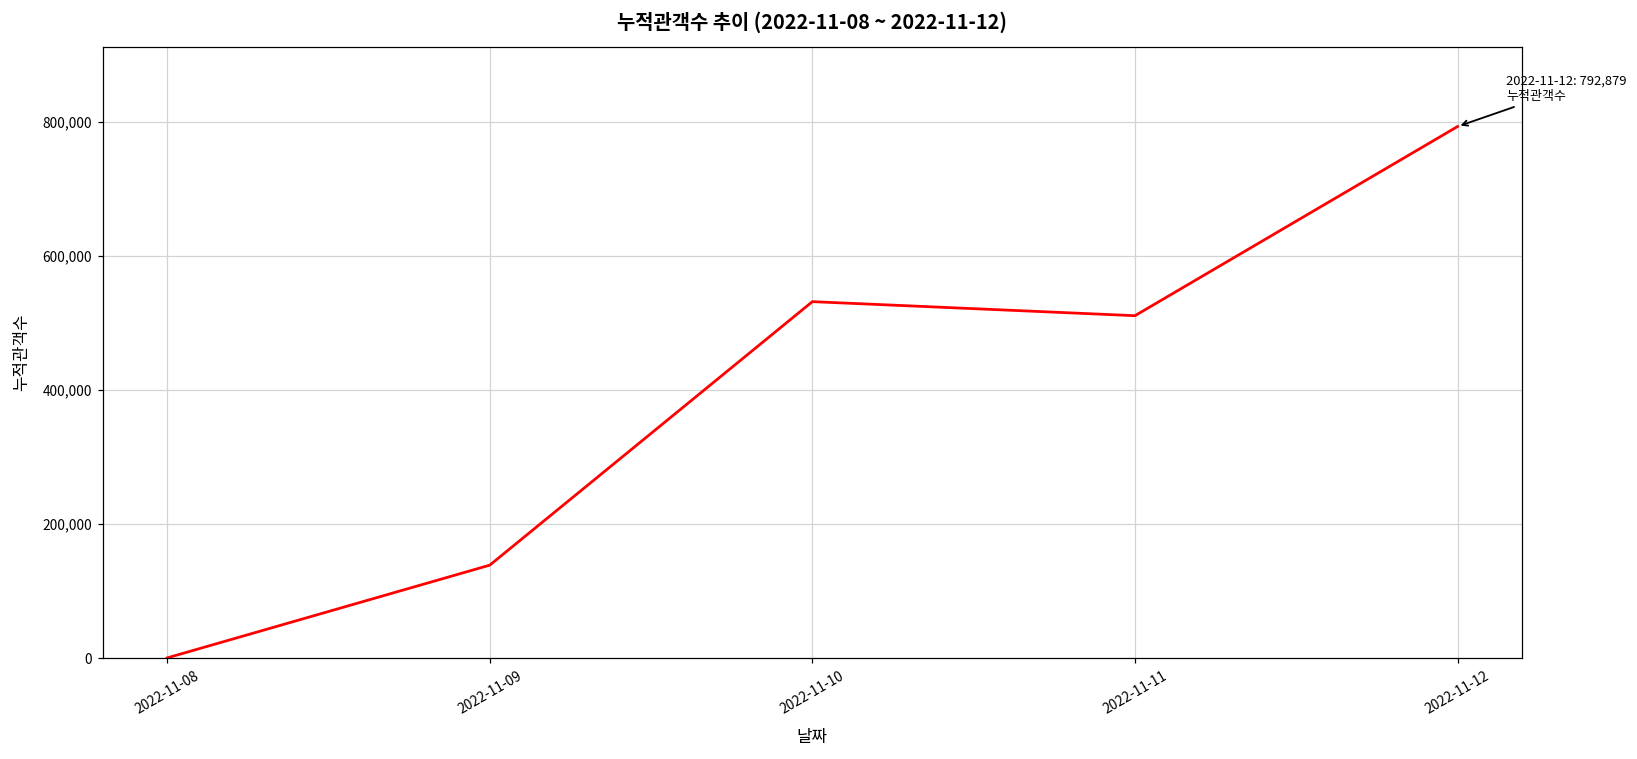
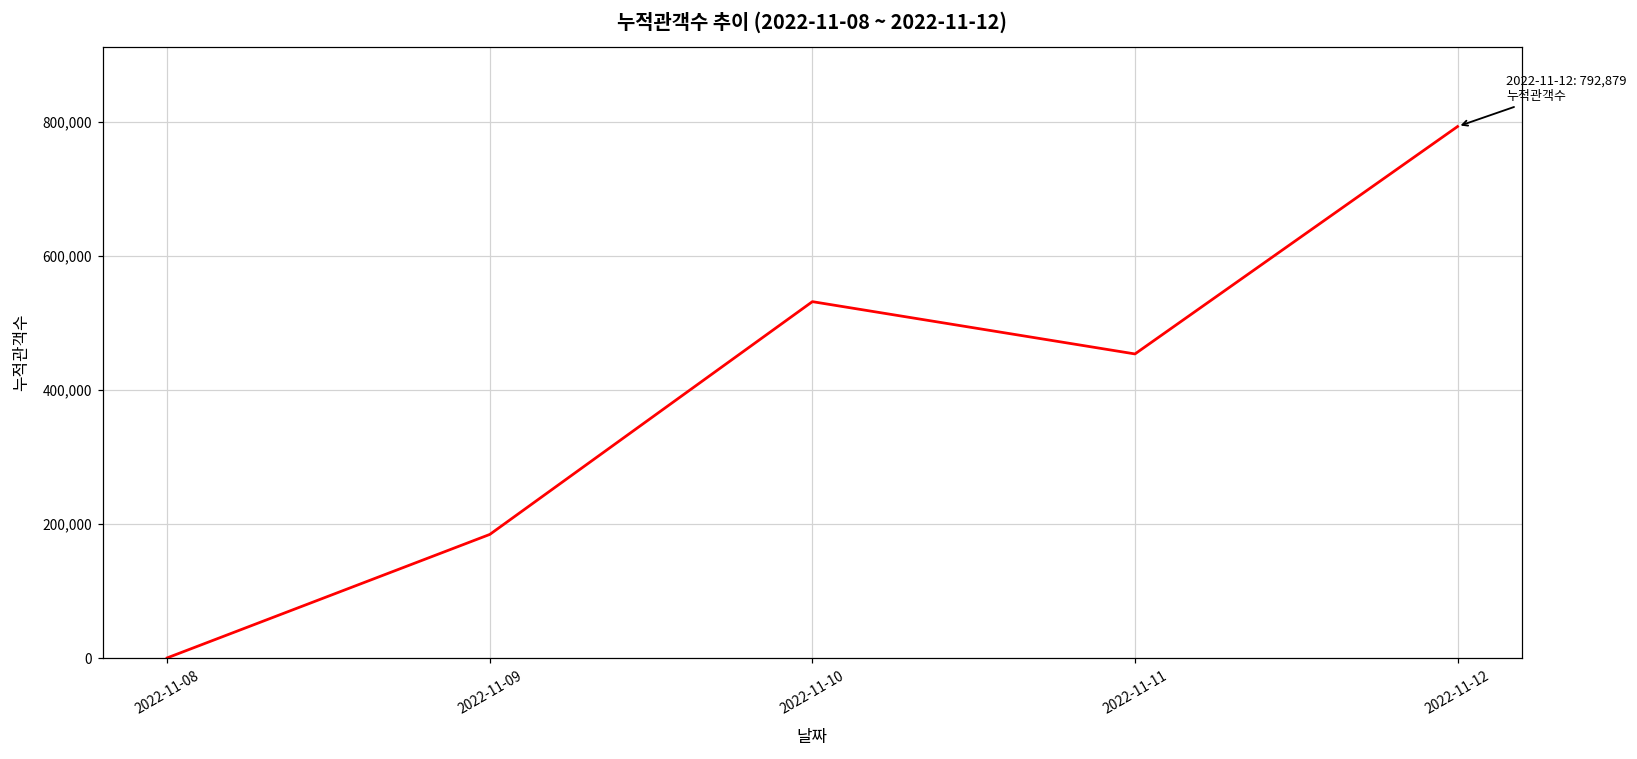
  {
    "2022-11-08": "0",
-   "2022-11-09": "140,000",
+   "2022-11-09": "180,000",
    "2022-11-10": "530,000",
-   "2022-11-11": "510,000"
+   "2022-11-11": "450,000"
  }
